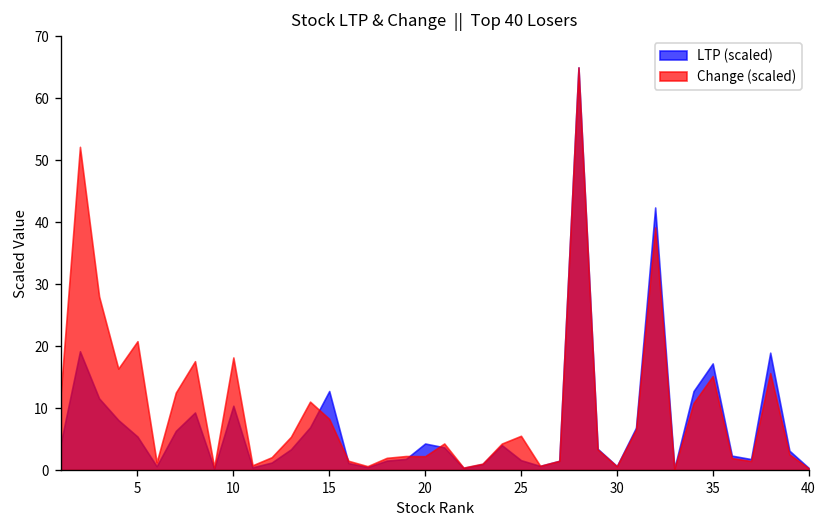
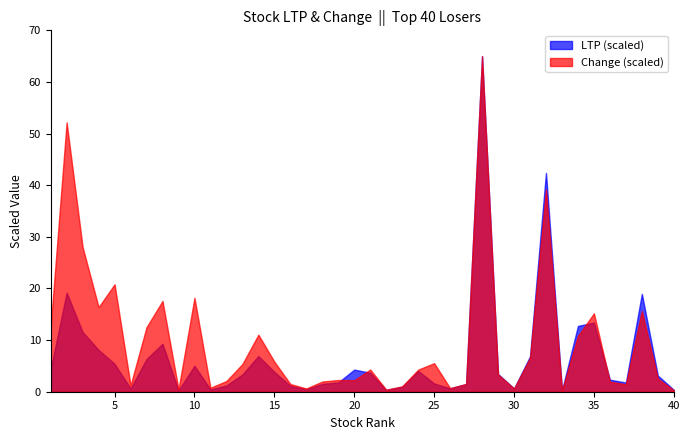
  {
    "LTP (scaled)": {
      "5": 5,
-     "10": 10,
-     "15": 13,
+     "10": 5,
+     "15": 4,
      "20": 4,
      "25": 2,
-     "35": 17
+     "35": 13
    },
    "Change (scaled)": {
      "5": 21,
      "10": 18,
-     "15": 8,
+     "15": 6,
      "20": 2,
      "25": 6,
      "35": 15
    }
  }
